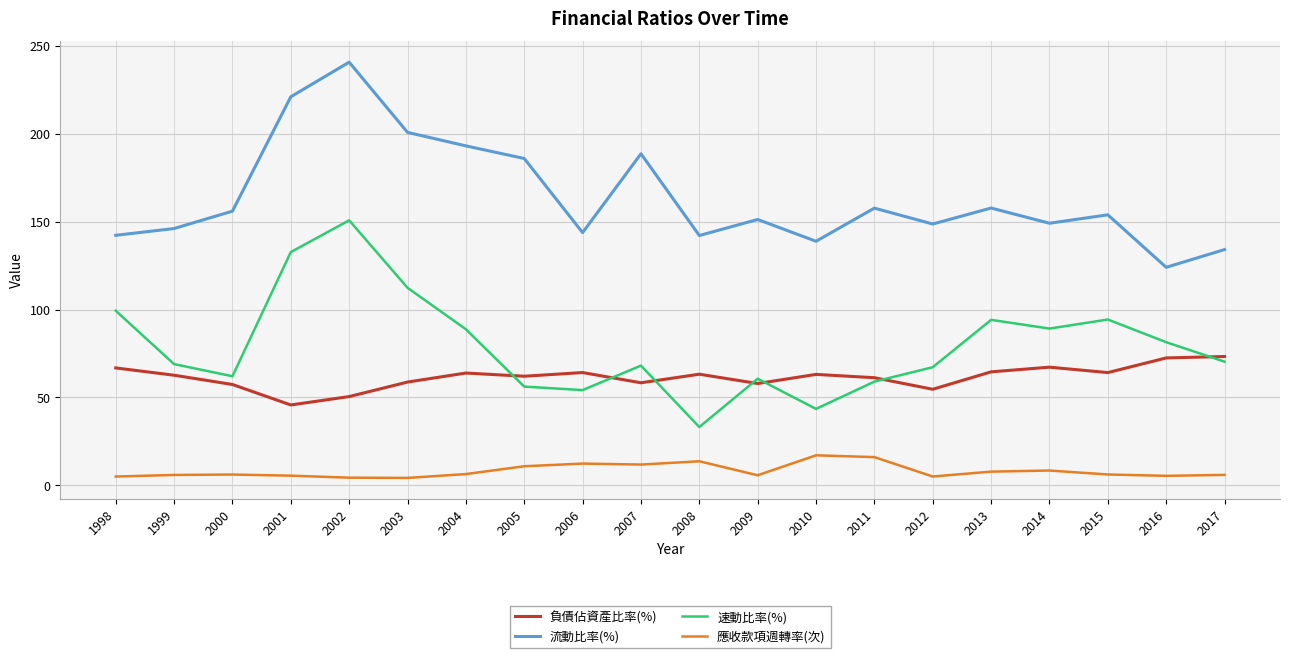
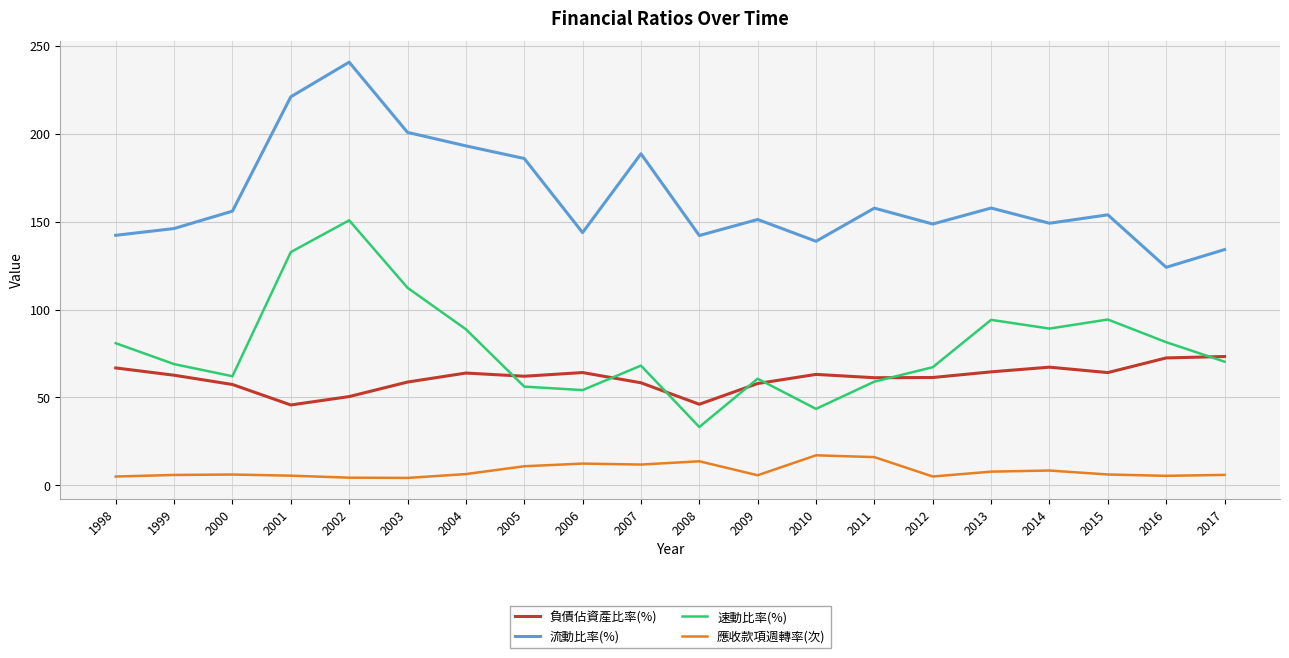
  {
    "負債佔資產比率(%)": {
      "1998": 67,
      "1999": 63,
      "2000": 57,
      "2001": 46,
      "2002": 50,
      "2003": 59,
      "2004": 64,
      "2005": 62,
      "2006": 64,
      "2007": 58,
-     "2008": 63,
+     "2008": 46,
      "2009": 58,
      "2010": 63,
      "2011": 61,
-     "2012": 55,
+     "2012": 61,
      "2013": 65,
      "2014": 67,
      "2015": 64,
      "2016": 72,
      "2017": 73
    },
    "流動比率(%)": {
      "1998": 142,
      "1999": 146,
      "2000": 156,
      "2001": 221,
      "2002": 241,
      "2003": 201,
      "2004": 193,
      "2005": 186,
      "2006": 144,
      "2007": 189,
      "2008": 142,
      "2009": 151,
      "2010": 139,
      "2011": 158,
      "2012": 149,
      "2013": 158,
      "2014": 149,
      "2015": 154,
      "2016": 124,
      "2017": 134
    },
    "速動比率(%)": {
-     "1998": 99,
+     "1998": 81,
      "1999": 69,
      "2000": 62,
      "2001": 133,
      "2002": 151,
      "2003": 112,
      "2004": 89,
      "2005": 56,
      "2006": 54,
      "2007": 68,
      "2008": 33,
      "2009": 61,
      "2010": 43,
      "2011": 59,
      "2012": 67,
      "2013": 94,
      "2014": 89,
      "2015": 94,
      "2016": 81,
      "2017": 70
    },
    "應收款項週轉率(次)": {
      "1998": 5,
      "1999": 6,
      "2000": 6,
      "2001": 5,
      "2002": 4,
      "2003": 4,
      "2004": 6,
      "2005": 11,
      "2006": 12,
      "2007": 12,
      "2008": 14,
      "2009": 6,
      "2010": 17,
      "2011": 16,
      "2012": 5,
      "2013": 8,
      "2014": 8,
      "2015": 6,
      "2016": 5,
      "2017": 6
    }
  }
